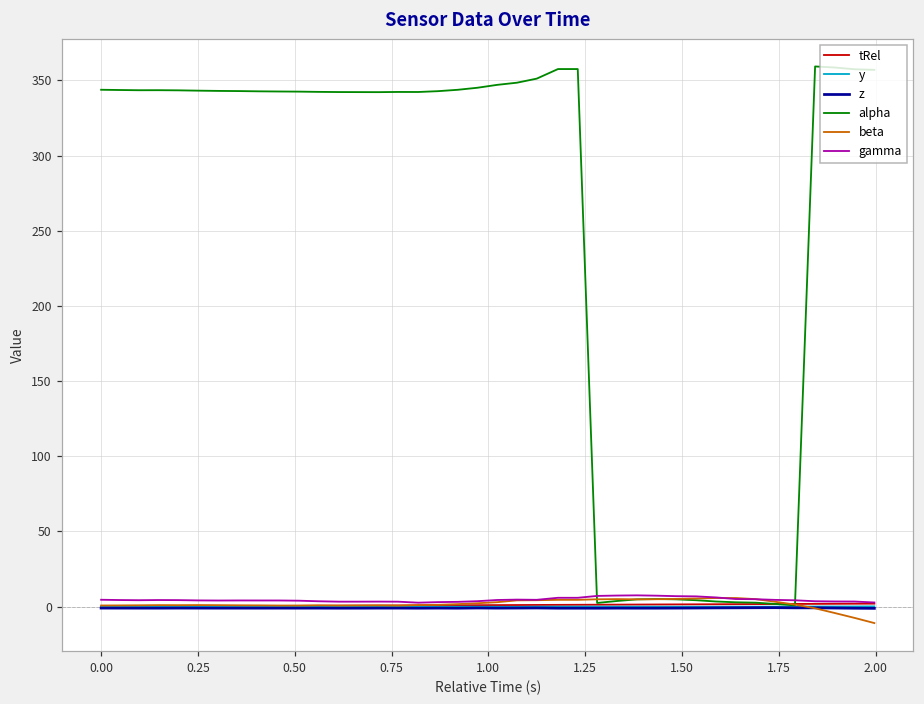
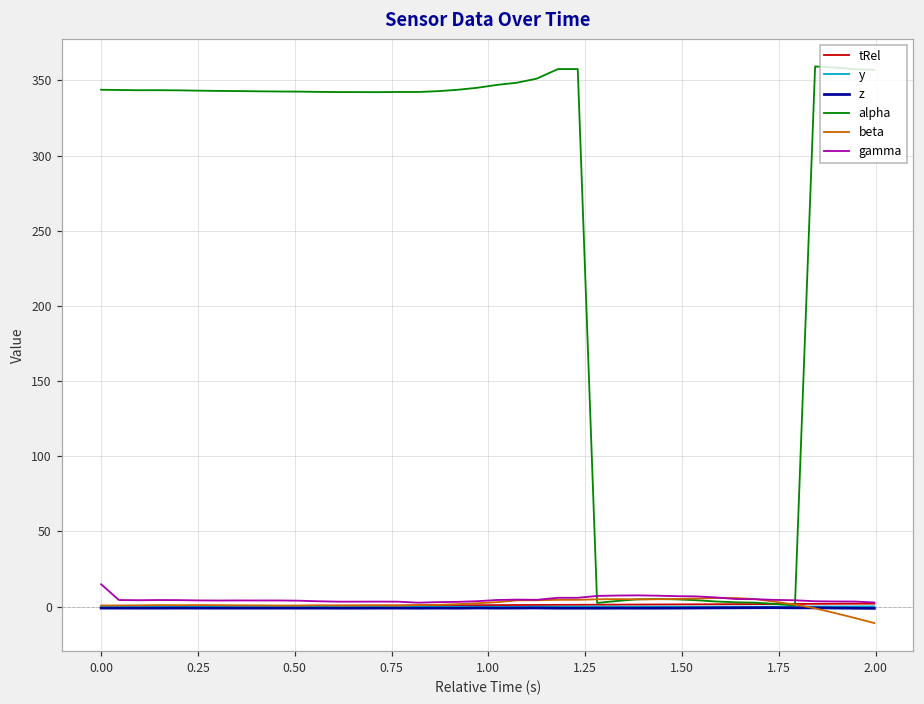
  {
    "alpha": {
      "0.00": 344
    },
    "gamma": {
-     "0.00": 5
+     "0.00": 15
    }
  }
